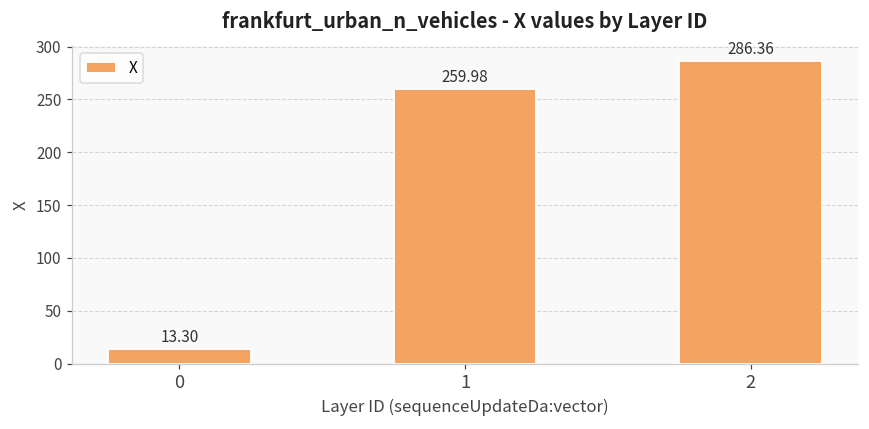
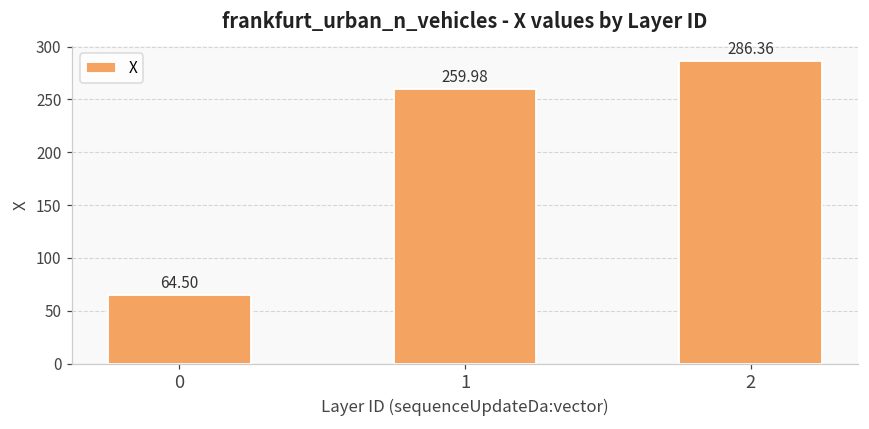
  {
-   "0": 13.30,
+   "0": 64.50,
    "1": 259.98,
    "2": 286.36
  }
